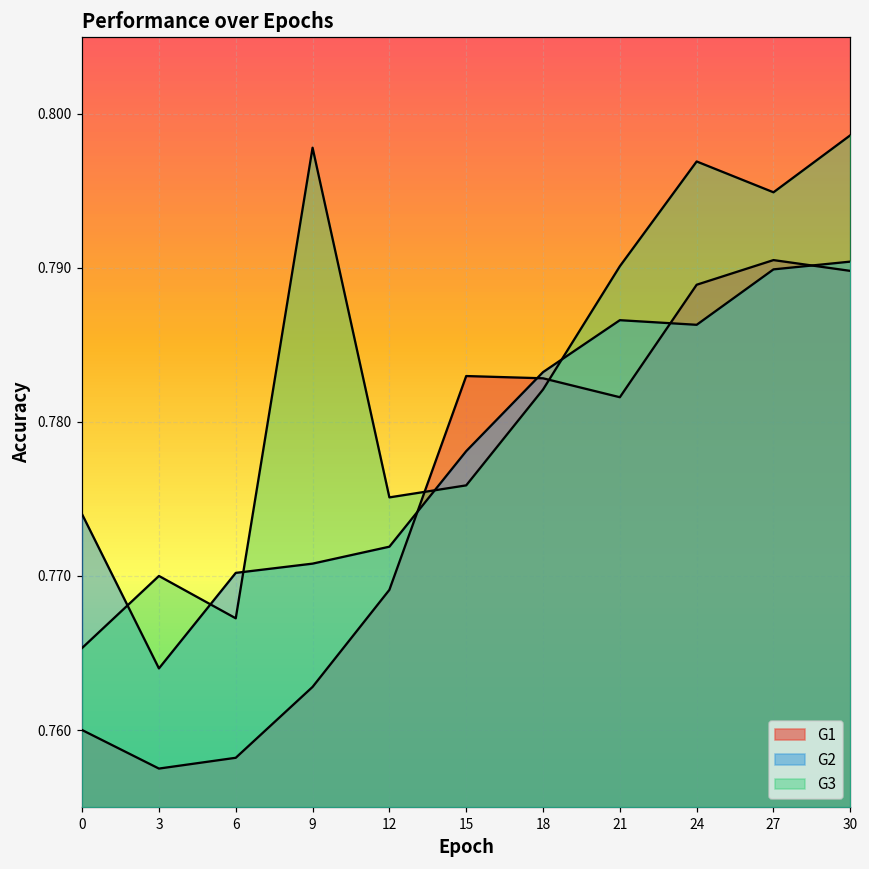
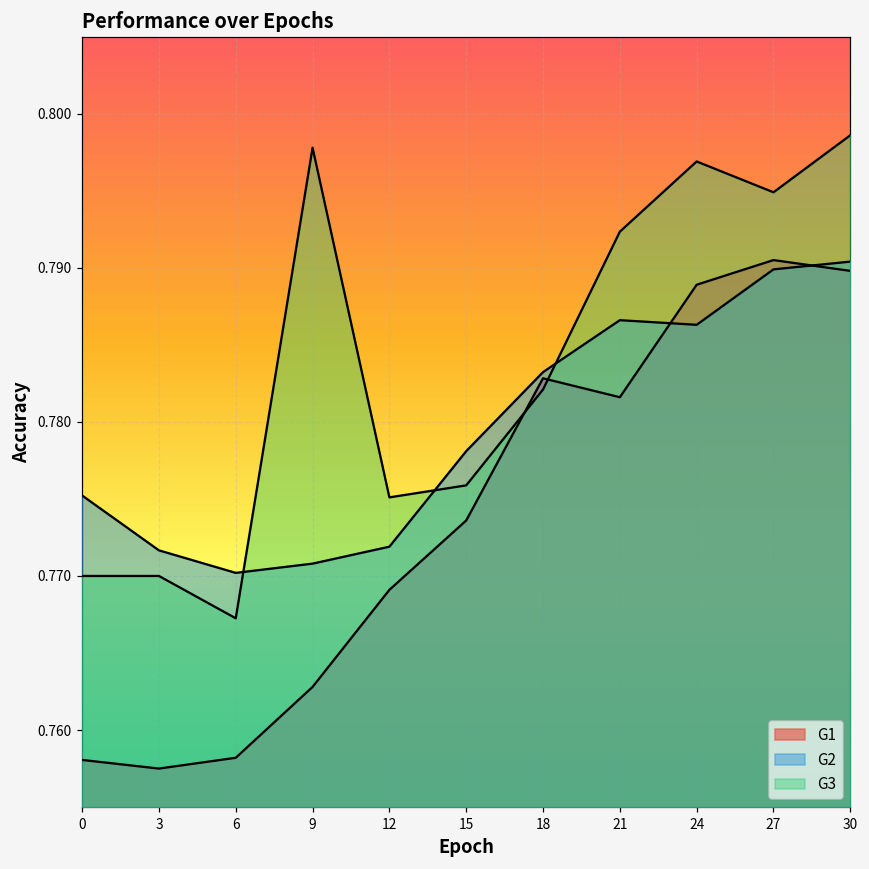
  {
    "G1": {
-     "0": 0.7600,
+     "0": 0.7581,
      "3": 0.7575,
      "6": 0.7582,
      "9": 0.7628,
      "12": 0.7691,
-     "15": 0.7830,
+     "15": 0.7736,
      "18": 0.7828,
      "21": 0.7816,
      "24": 0.7889,
      "27": 0.7905,
      "30": 0.7898
    },
    "G2": {
-     "0": 0.7740,
-     "3": 0.7640,
+     "0": 0.7752,
+     "3": 0.7717,
      "6": 0.7702,
      "9": 0.7708,
      "12": 0.7719,
      "15": 0.7781,
      "18": 0.7832,
      "21": 0.7866,
      "24": 0.7863,
      "27": 0.7899,
      "30": 0.7904
    },
    "G3": {
-     "0": 0.7653,
+     "0": 0.7700,
      "3": 0.7700,
      "6": 0.7673,
      "9": 0.7978,
      "12": 0.7751,
      "15": 0.7759,
      "18": 0.7821,
-     "21": 0.7901,
+     "21": 0.7923,
      "24": 0.7969,
      "27": 0.7949,
      "30": 0.7986
    }
  }
